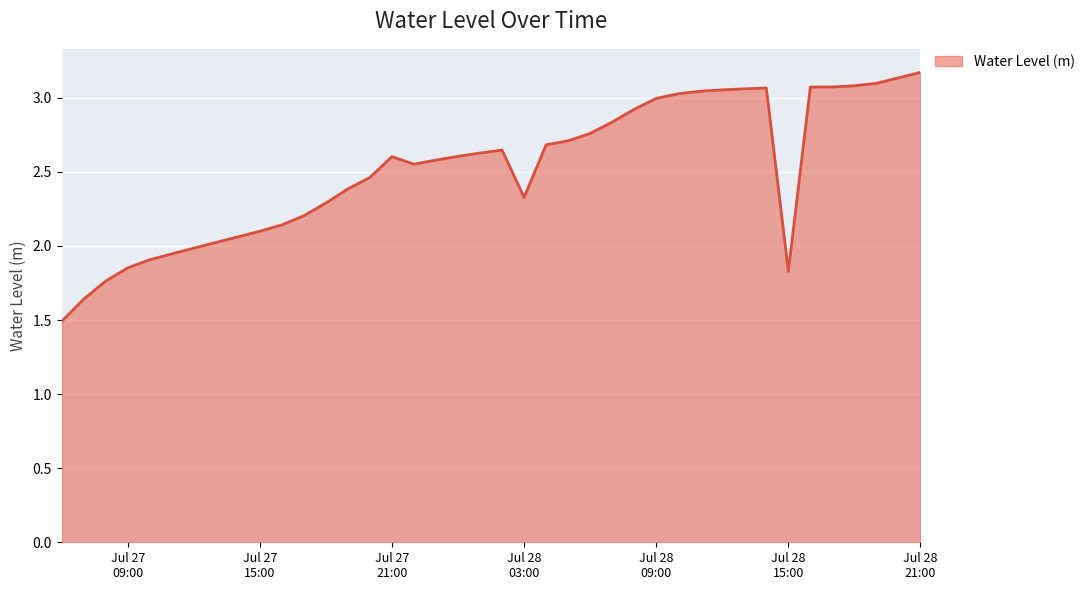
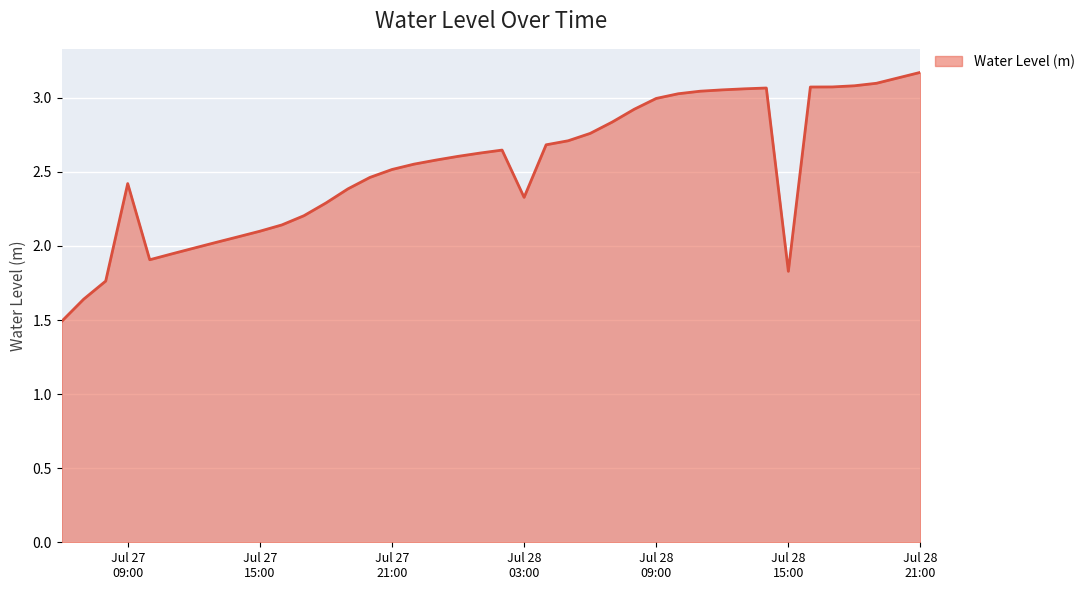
  {
-   "Jul 27 09:00": 1.85,
+   "Jul 27 09:00": 2.42,
    "Jul 27 15:00": 2.10,
-   "Jul 27 21:00": 2.60,
+   "Jul 27 21:00": 2.52,
    "Jul 28 03:00": 2.33,
    "Jul 28 09:00": 3.00,
    "Jul 28 15:00": 1.83,
    "Jul 28 21:00": 3.17
  }
